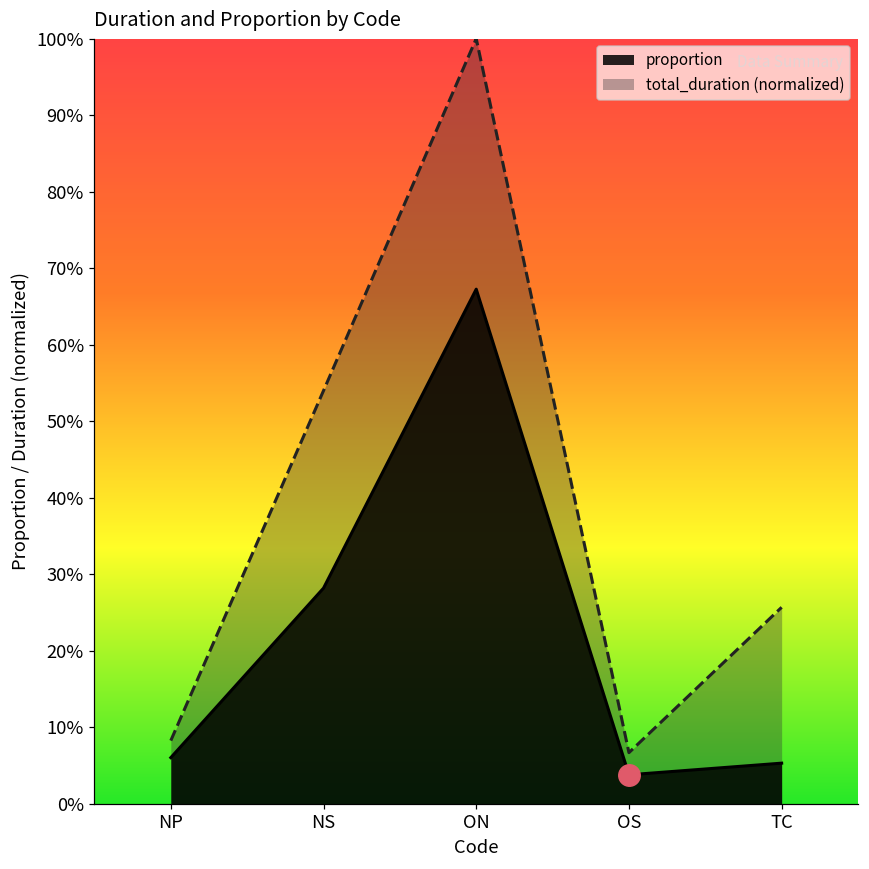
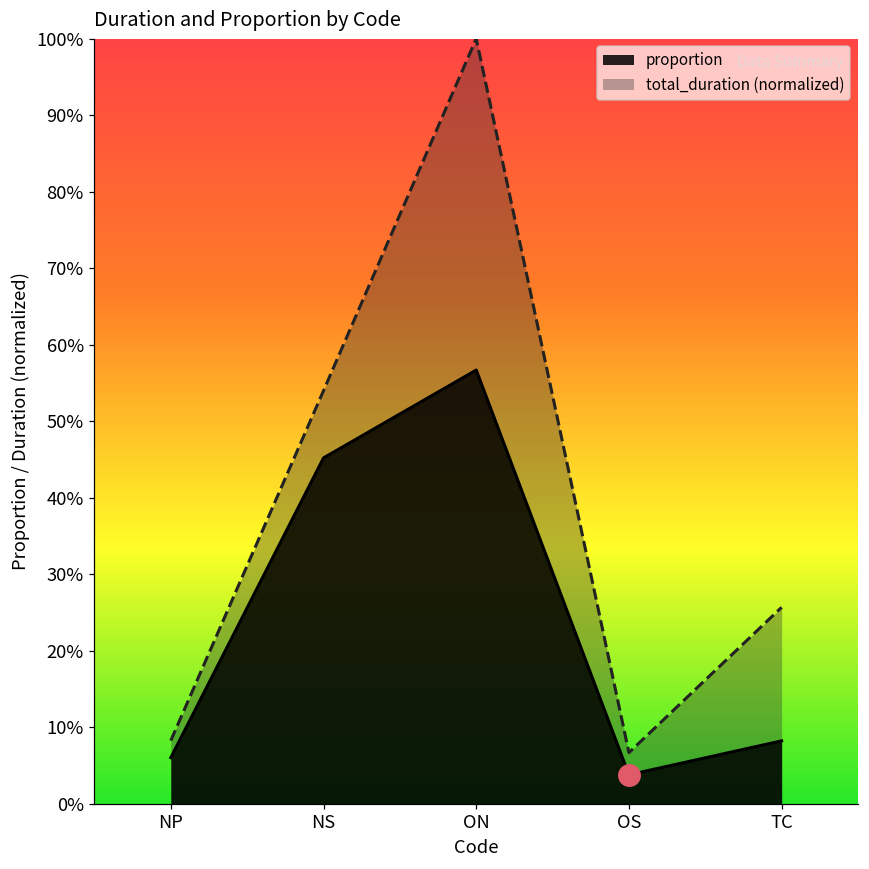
  {
    "proportion": {
      "NP": "6%",
-     "NS": "28%",
-     "ON": "67%",
-     "TC": "5%"
+     "NS": "45%",
+     "ON": "57%",
+     "TC": "8%"
    },
    "total_duration (normalized)": {
      "NP": "8%",
      "NS": "54%",
      "ON": "100%",
      "OS": "7%",
      "TC": "26%"
    }
  }
